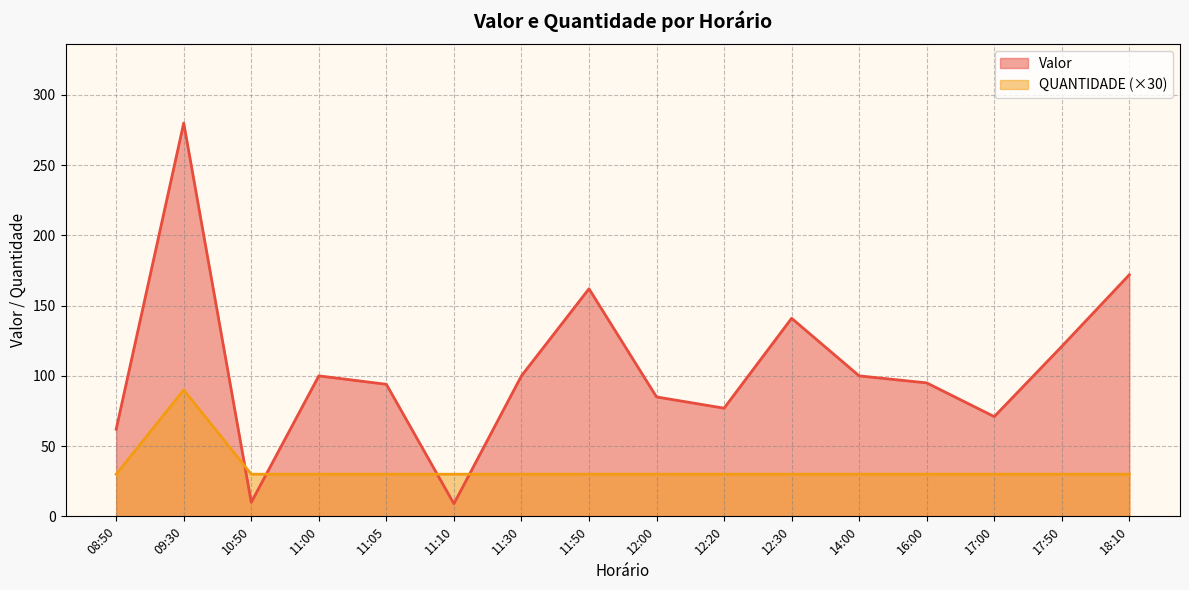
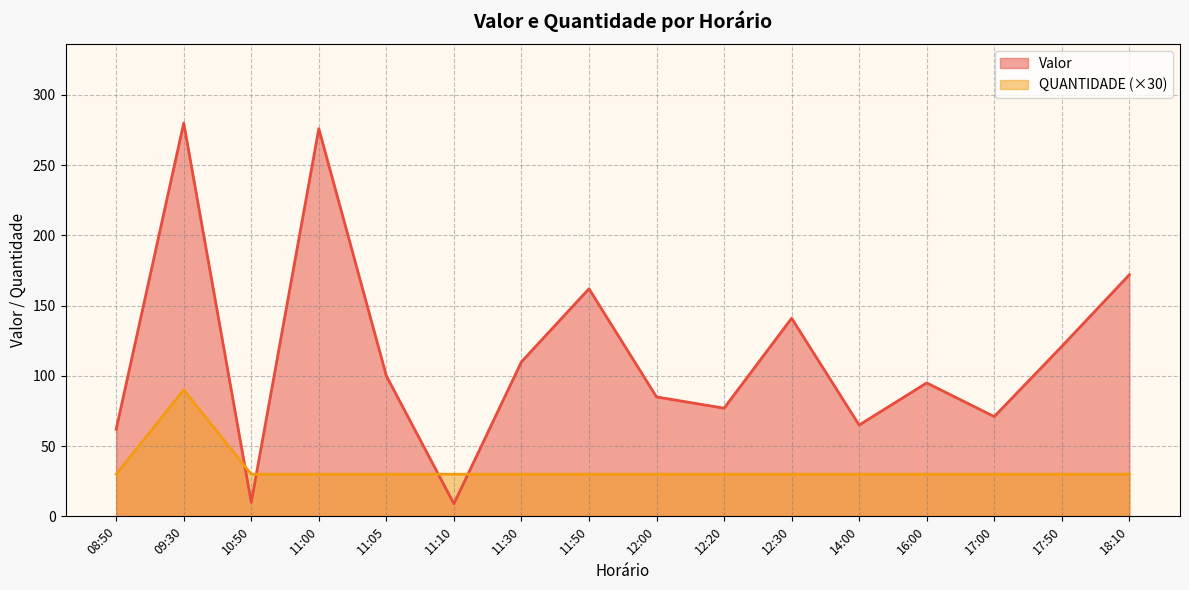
  {
    "Valor": {
      "08:50": 62,
      "09:30": 280,
      "10:50": 10,
-     "11:00": 100,
-     "11:05": 94,
+     "11:00": 276,
+     "11:05": 100,
      "11:10": 9,
-     "11:30": 100,
+     "11:30": 110,
      "11:50": 162,
      "12:00": 85,
      "12:20": 77,
      "12:30": 141,
-     "14:00": 100,
+     "14:00": 65,
      "16:00": 95,
      "17:00": 71,
      "17:50": 121,
      "18:10": 172
    },
    "QUANTIDADE (×30)": {
      "08:50": 30,
      "09:30": 90,
      "10:50": 30,
      "11:00": 30,
      "11:05": 30,
      "11:10": 30,
      "11:30": 30,
      "11:50": 30,
      "12:00": 30,
      "12:20": 30,
      "12:30": 30,
      "14:00": 30,
      "16:00": 30,
      "17:00": 30,
      "17:50": 30,
      "18:10": 30
    }
  }
